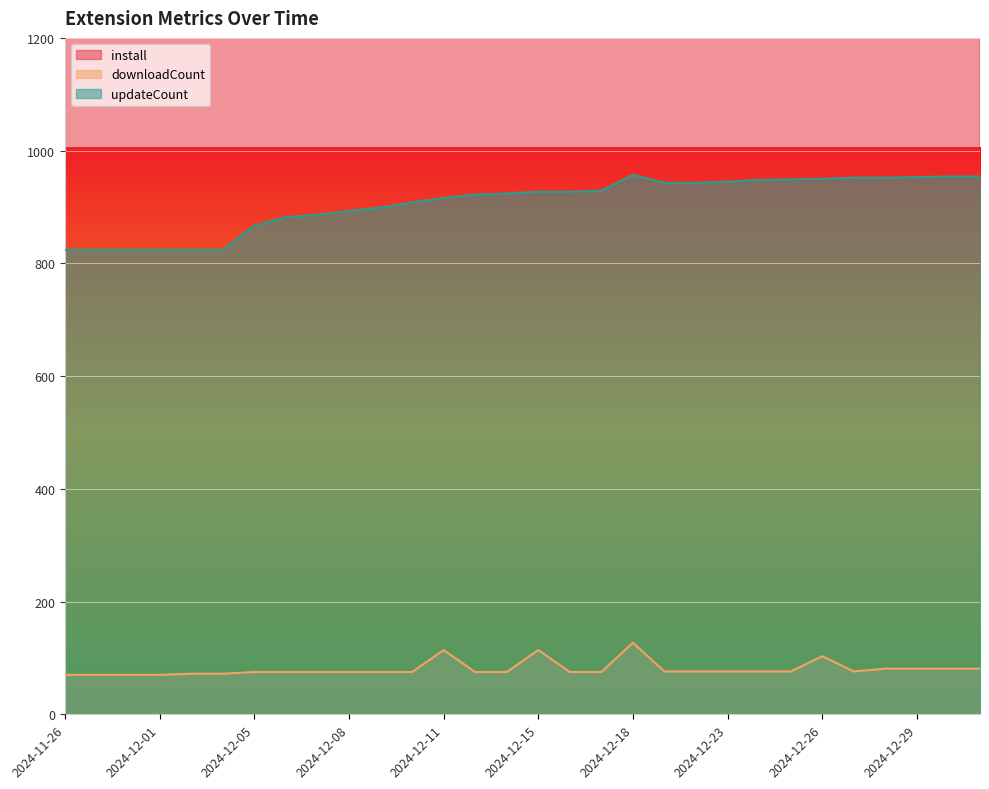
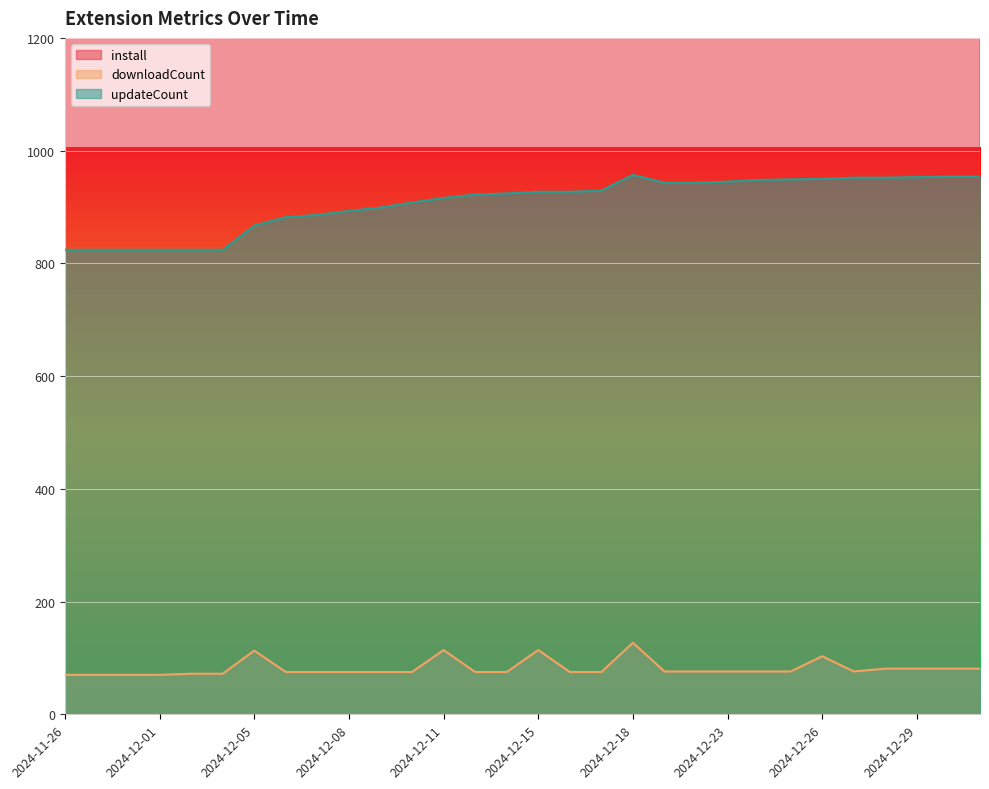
  {
    "downloadCount": {
      "2024-11-26": 70,
      "2024-12-01": 70,
-     "2024-12-05": 80,
+     "2024-12-05": 110,
      "2024-12-08": 80,
      "2024-12-11": 110,
      "2024-12-15": 110,
      "2024-12-18": 130,
      "2024-12-23": 80,
      "2024-12-26": 100,
      "2024-12-29": 80
    },
    "updateCount": {
      "2024-11-26": 820,
      "2024-12-01": 820,
      "2024-12-05": 870,
      "2024-12-08": 890,
      "2024-12-11": 920,
      "2024-12-15": 930,
      "2024-12-18": 960,
      "2024-12-23": 950,
      "2024-12-26": 950,
      "2024-12-29": 950
    }
  }
